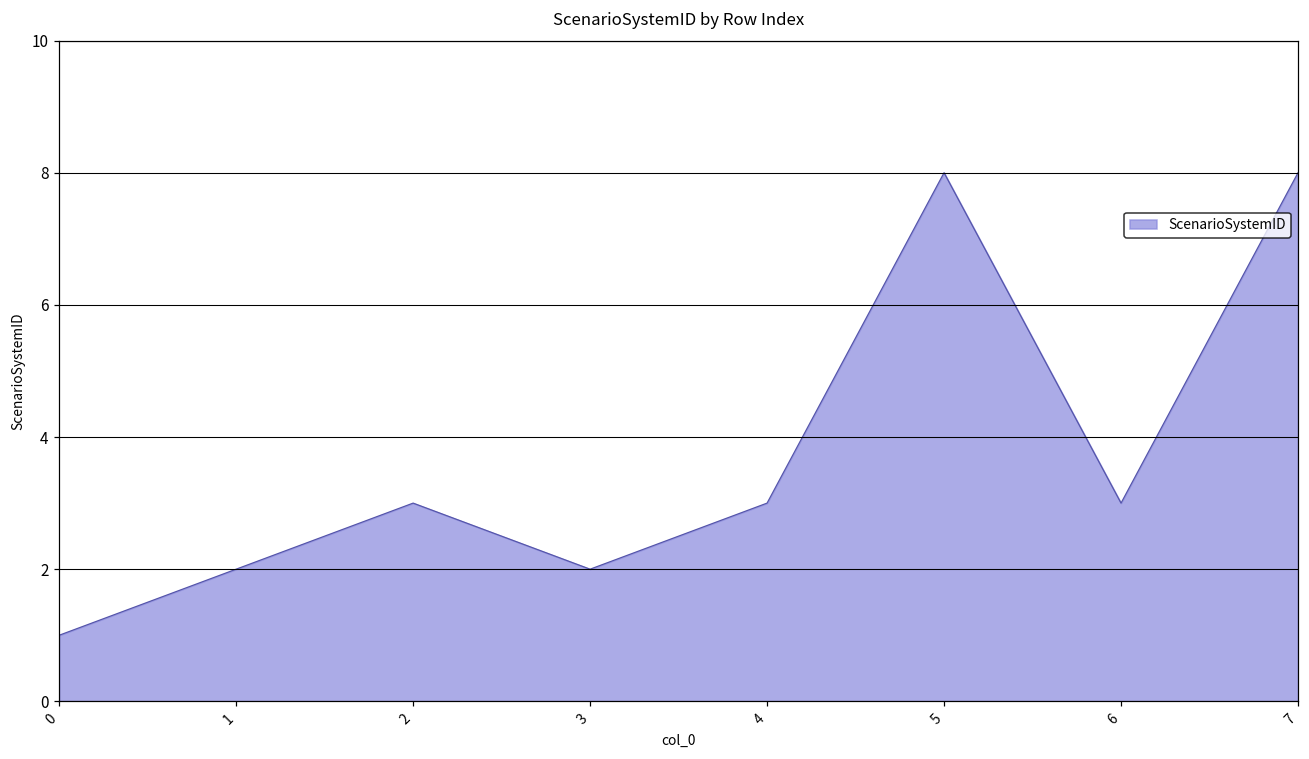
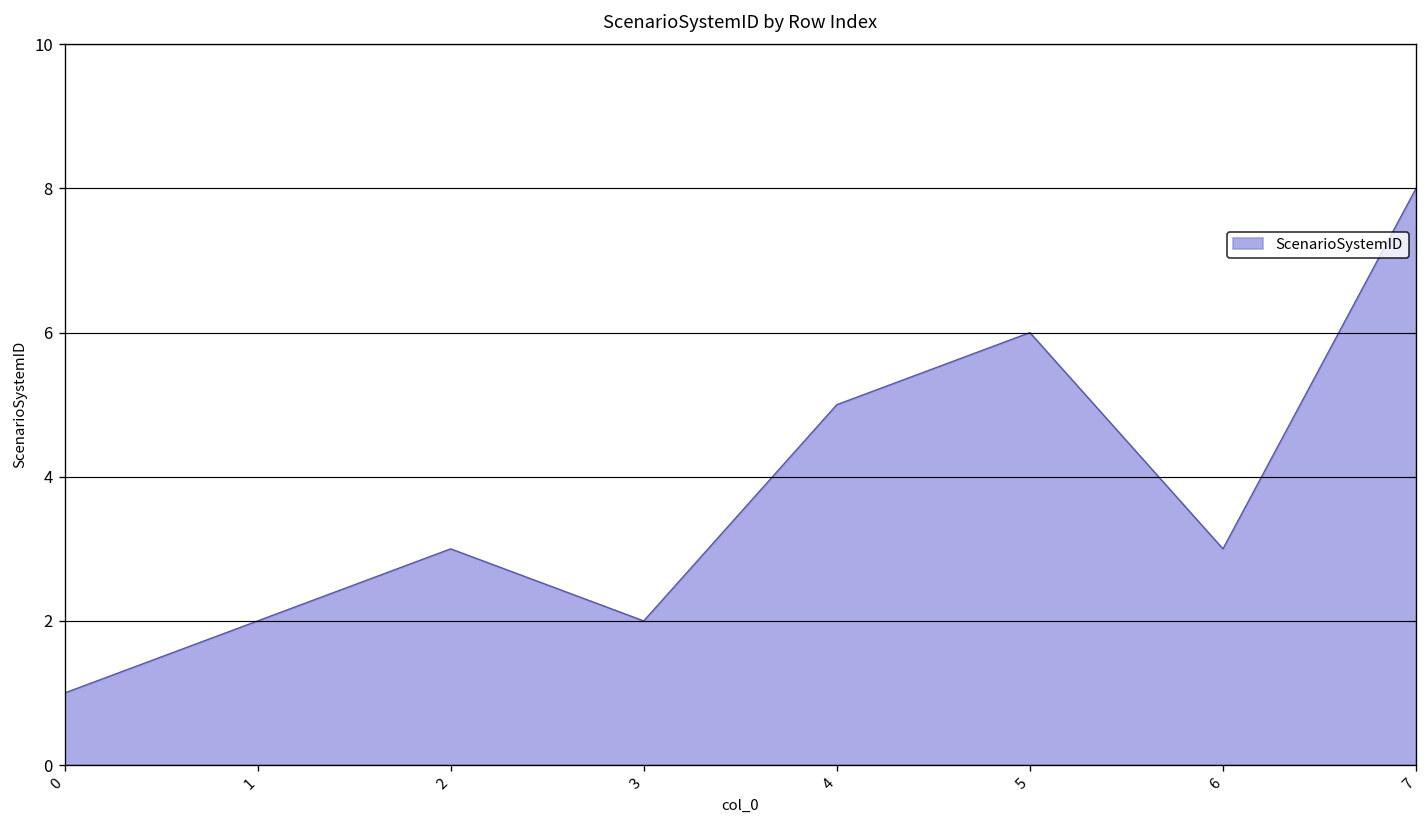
  {
    "0": 1,
    "1": 2,
    "2": 3,
    "3": 2,
-   "4": 3,
-   "5": 8,
+   "4": 5,
+   "5": 6,
    "6": 3,
    "7": 8
  }
